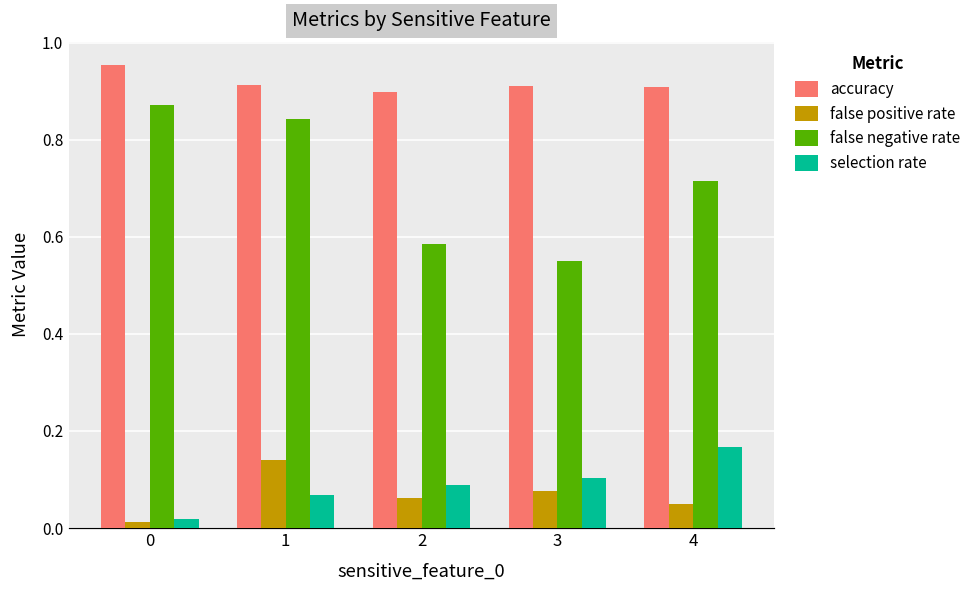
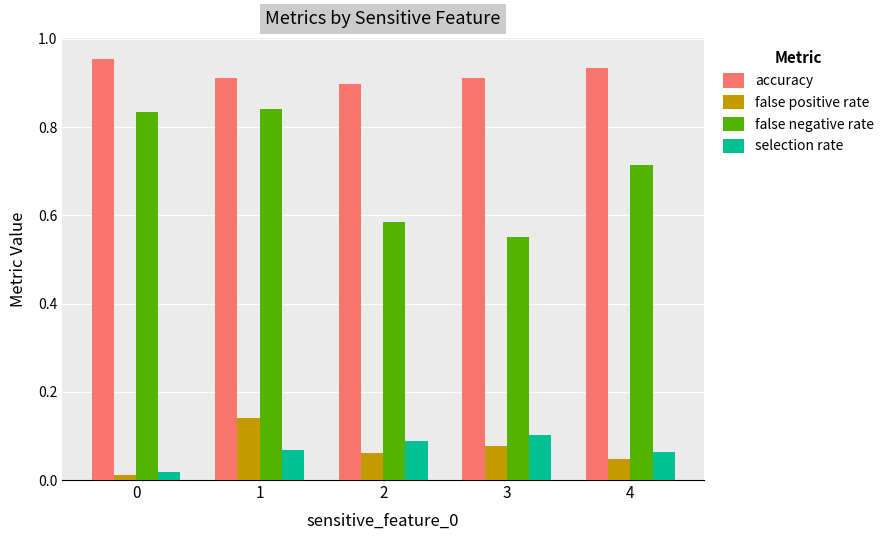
  {
    "accuracy": {
      "0": 0.95,
      "1": 0.91,
      "2": 0.90,
      "3": 0.91,
-     "4": 0.91
+     "4": 0.93
    },
    "false positive rate": {
      "0": 0.01,
      "1": 0.14,
      "2": 0.06,
      "3": 0.08,
      "4": 0.05
    },
    "false negative rate": {
-     "0": 0.87,
+     "0": 0.83,
      "1": 0.84,
      "2": 0.58,
      "3": 0.55,
      "4": 0.71
    },
    "selection rate": {
      "0": 0.02,
      "1": 0.07,
      "2": 0.09,
      "3": 0.10,
-     "4": 0.17
+     "4": 0.06
    }
  }
